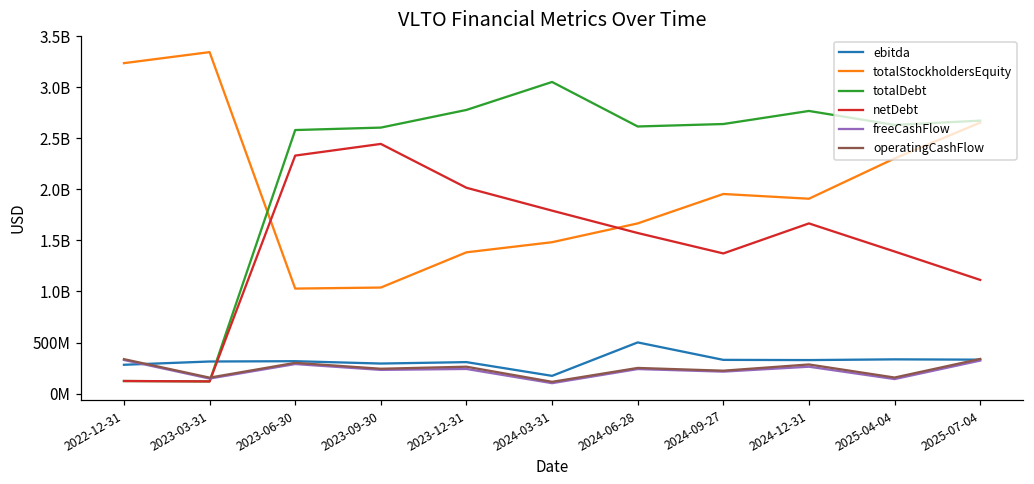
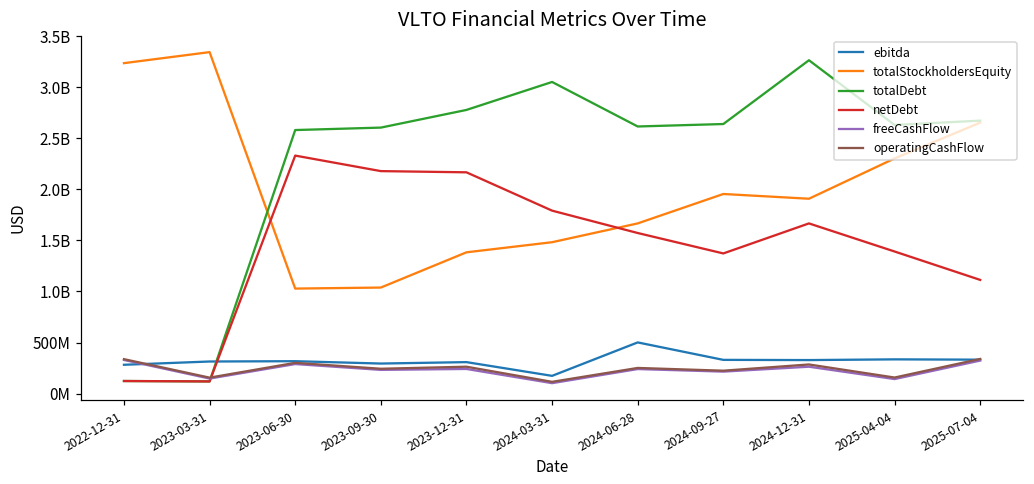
  {
    "ebitda": {
      "2022-12-31": 300000000,
      "2023-03-31": 300000000,
      "2023-09-30": 300000000,
      "2023-12-31": 300000000,
      "2024-03-31": 200000000,
      "2024-06-28": 500000000,
      "2024-09-27": 300000000,
      "2024-12-31": 300000000,
      "2025-04-04": 300000000
    },
    "totalStockholdersEquity": {
      "2022-12-31": 3200000000,
      "2023-03-31": 3300000000,
      "2023-06-30": 1000000000,
      "2023-09-30": 1000000000,
      "2023-12-31": 1400000000,
      "2024-03-31": 1500000000,
      "2024-06-28": 1700000000,
      "2024-09-27": 2000000000,
      "2024-12-31": 1900000000,
      "2025-04-04": 2300000000
    },
    "totalDebt": {
      "2023-06-30": 2600000000,
      "2023-09-30": 2600000000,
      "2023-12-31": 2800000000,
      "2024-03-31": 3100000000,
      "2024-06-28": 2600000000,
      "2024-09-27": 2600000000,
-     "2024-12-31": 2800000000
+     "2024-12-31": 3300000000
    },
    "netDebt": {
      "2023-06-30": 2300000000,
-     "2023-09-30": 2400000000,
-     "2023-12-31": 2000000000,
+     "2023-09-30": 2200000000,
+     "2023-12-31": 2200000000,
      "2024-03-31": 1800000000,
      "2024-06-28": 1600000000,
      "2024-09-27": 1400000000,
      "2024-12-31": 1700000000,
      "2025-04-04": 1400000000,
      "2025-07-04": 1100000000
    }
  }
